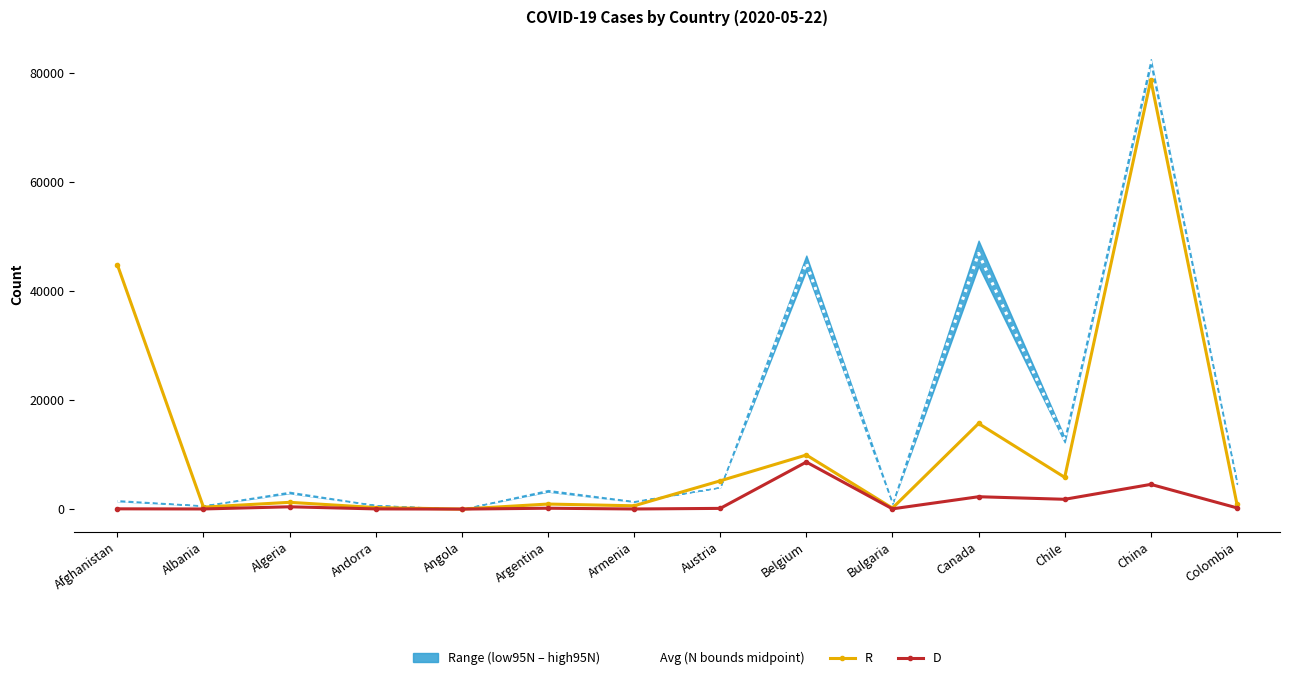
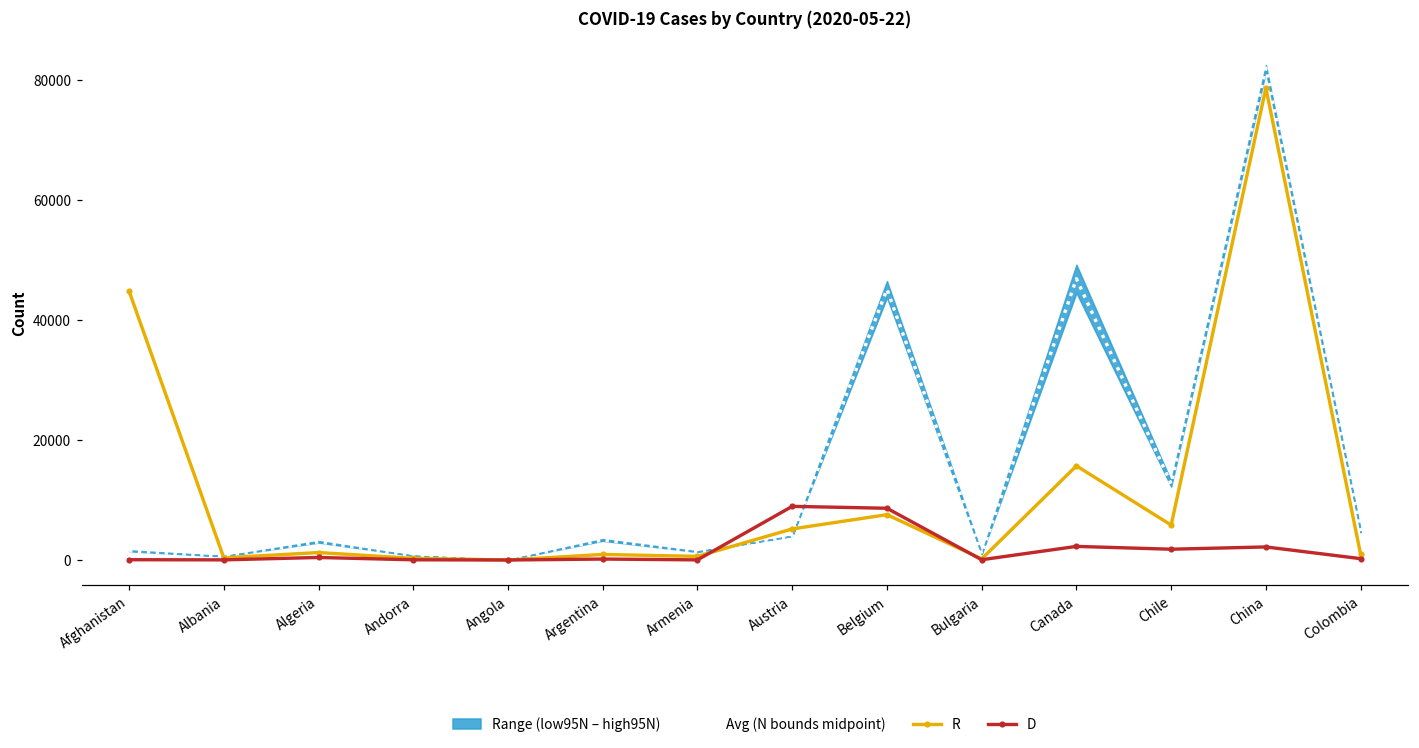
  {
    "Avg (N bounds midpoint)": {
      "Belgium": 45000,
      "Canada": 47000,
      "China": 82000
    },
    "R": {
      "Afghanistan": 45000,
      "Algeria": 1000,
      "Argentina": 1000,
      "Armenia": 1000,
      "Austria": 5000,
-     "Belgium": 10000,
+     "Belgium": 8000,
      "Canada": 16000,
      "Chile": 6000,
      "China": 79000,
      "Colombia": 1000
    },
    "D": {
      "Afghanistan": 0,
      "Algeria": 0,
      "Argentina": 0,
      "Armenia": 0,
-     "Austria": 0,
+     "Austria": 9000,
      "Belgium": 9000,
      "Canada": 2000,
      "Chile": 2000,
-     "China": 5000,
+     "China": 2000,
      "Colombia": 0
    }
  }
